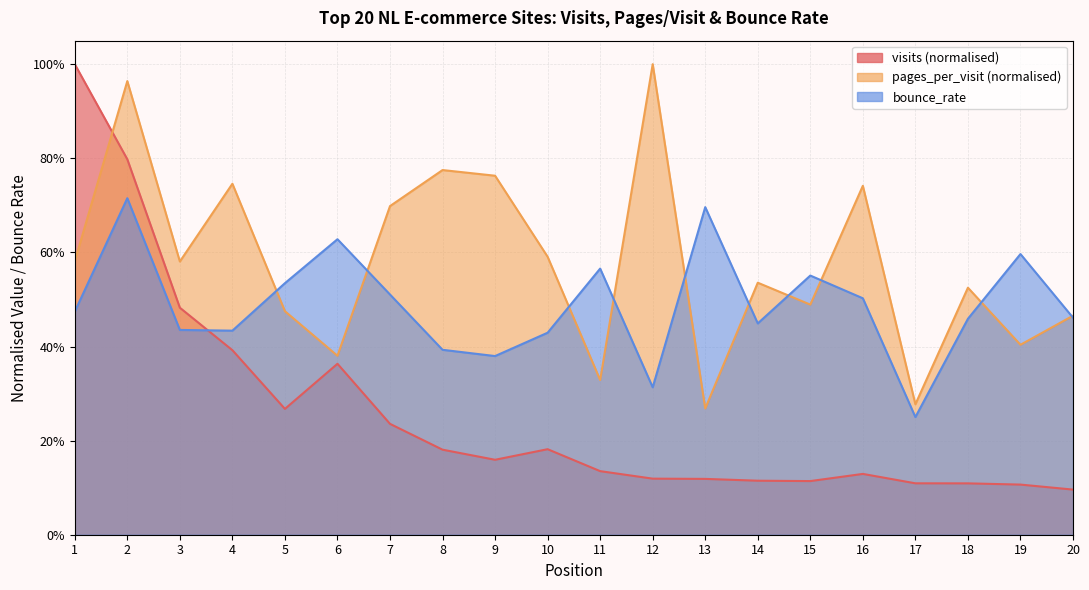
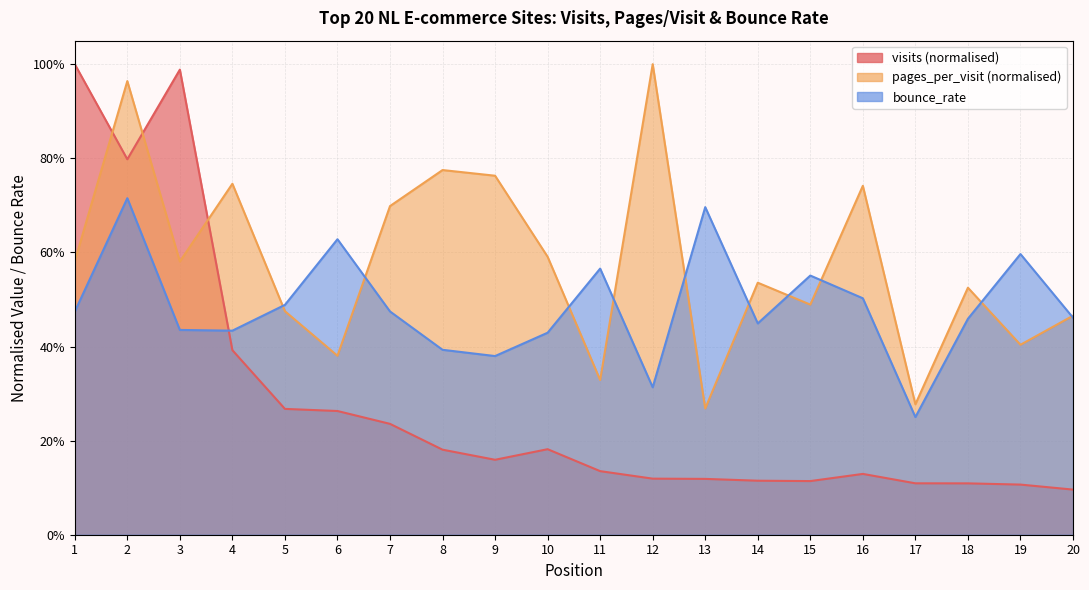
  {
    "visits (normalised)": {
      "1": "100%",
      "2": "80%",
-     "3": "48%",
+     "3": "99%",
      "4": "39%",
      "5": "27%",
-     "6": "36%",
+     "6": "26%",
      "7": "24%",
      "8": "18%",
      "9": "16%",
      "10": "18%",
      "11": "14%",
      "12": "12%",
      "13": "12%",
      "14": "11%",
      "15": "11%",
      "16": "13%",
      "17": "11%",
      "18": "11%",
      "19": "11%",
      "20": "10%"
    },
    "pages_per_visit (normalised)": {
      "1": "58%",
      "2": "96%",
      "3": "58%",
      "4": "75%",
      "5": "48%",
      "6": "38%",
      "7": "70%",
      "8": "78%",
      "9": "76%",
      "10": "59%",
      "11": "33%",
      "12": "100%",
      "13": "27%",
      "14": "54%",
      "15": "49%",
      "16": "74%",
      "17": "28%",
      "18": "52%",
      "19": "40%"
    },
    "bounce_rate": {
      "1": "47%",
      "2": "72%",
      "3": "44%",
      "4": "43%",
-     "5": "53%",
+     "5": "49%",
      "6": "63%",
-     "7": "51%",
+     "7": "47%",
      "8": "39%",
      "9": "38%",
      "10": "43%",
      "11": "57%",
      "12": "31%",
      "13": "70%",
      "14": "45%",
      "15": "55%",
      "16": "50%",
      "17": "25%",
      "18": "46%",
      "19": "60%"
    }
  }
